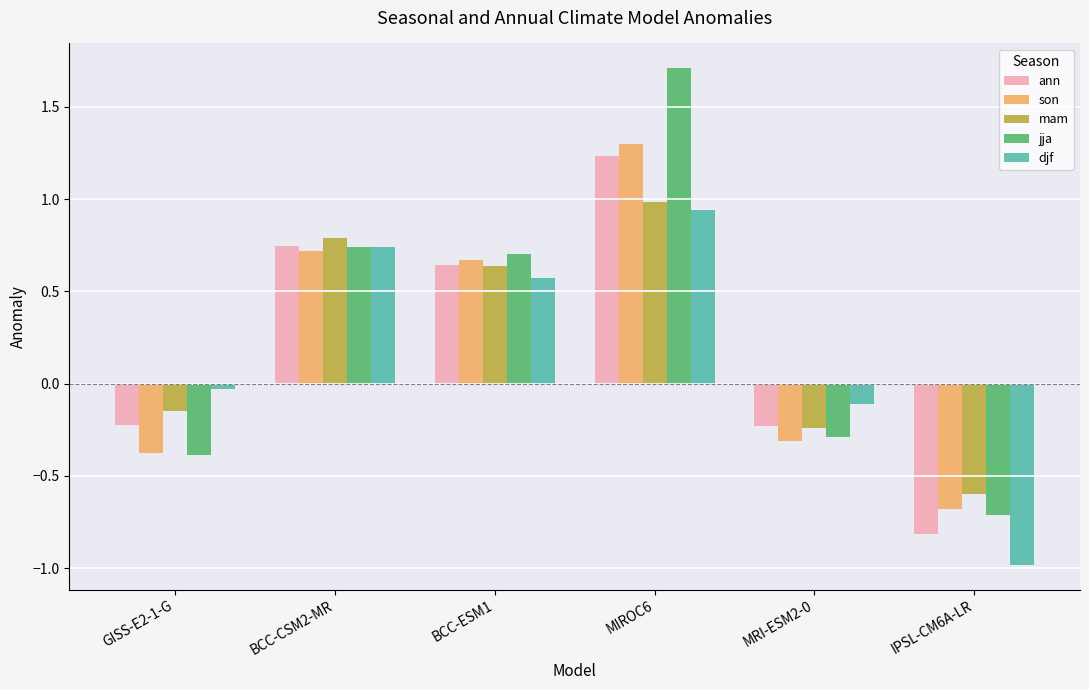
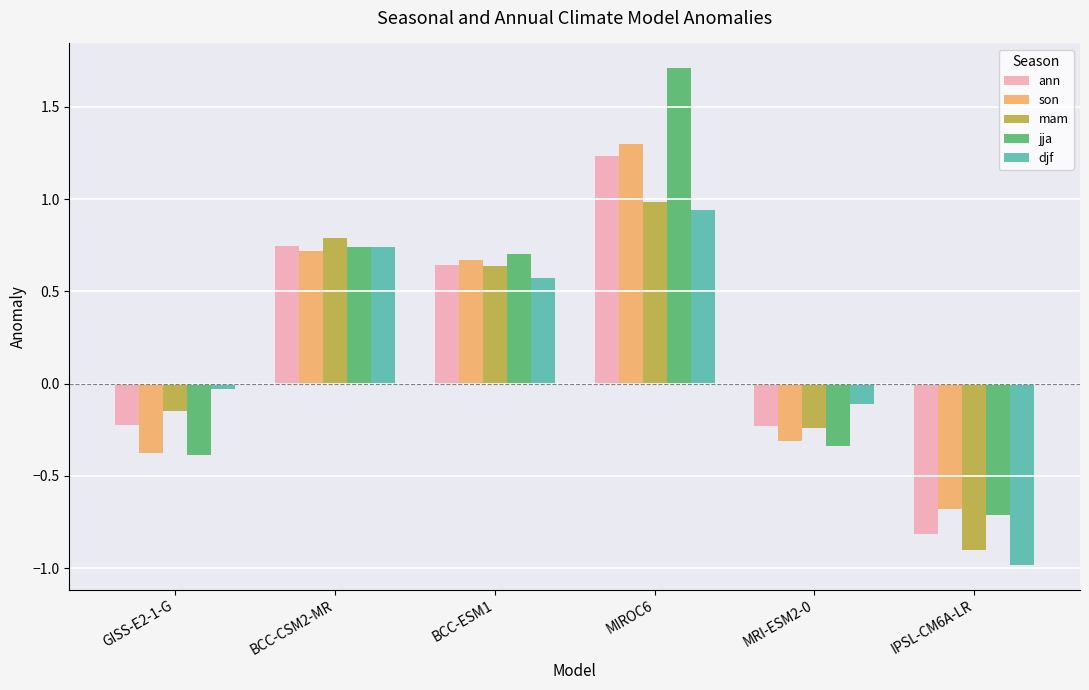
  {
    "ann": {
      "GISS-E2-1-G": -0.22,
      "BCC-CSM2-MR": 0.75,
      "BCC-ESM1": 0.65,
      "MIROC6": 1.23,
      "MRI-ESM2-0": -0.23,
      "IPSL-CM6A-LR": -0.82
    },
    "son": {
      "GISS-E2-1-G": -0.38,
      "BCC-CSM2-MR": 0.72,
      "BCC-ESM1": 0.67,
      "MIROC6": 1.30,
      "MRI-ESM2-0": -0.31,
      "IPSL-CM6A-LR": -0.68
    },
    "mam": {
      "GISS-E2-1-G": -0.15,
      "BCC-CSM2-MR": 0.8,
      "BCC-ESM1": 0.64,
      "MIROC6": 0.98,
      "MRI-ESM2-0": -0.24,
-     "IPSL-CM6A-LR": -0.6
+     "IPSL-CM6A-LR": -0.9
    },
    "jja": {
      "GISS-E2-1-G": -0.38,
      "BCC-CSM2-MR": 0.74,
      "BCC-ESM1": 0.71,
      "MIROC6": 1.71,
-     "MRI-ESM2-0": -0.29,
+     "MRI-ESM2-0": -0.34,
      "IPSL-CM6A-LR": -0.71
    },
    "djf": {
      "GISS-E2-1-G": -0.03,
      "BCC-CSM2-MR": 0.74,
      "BCC-ESM1": 0.57,
      "MIROC6": 0.94,
      "MRI-ESM2-0": -0.11,
      "IPSL-CM6A-LR": -0.98
    }
  }
